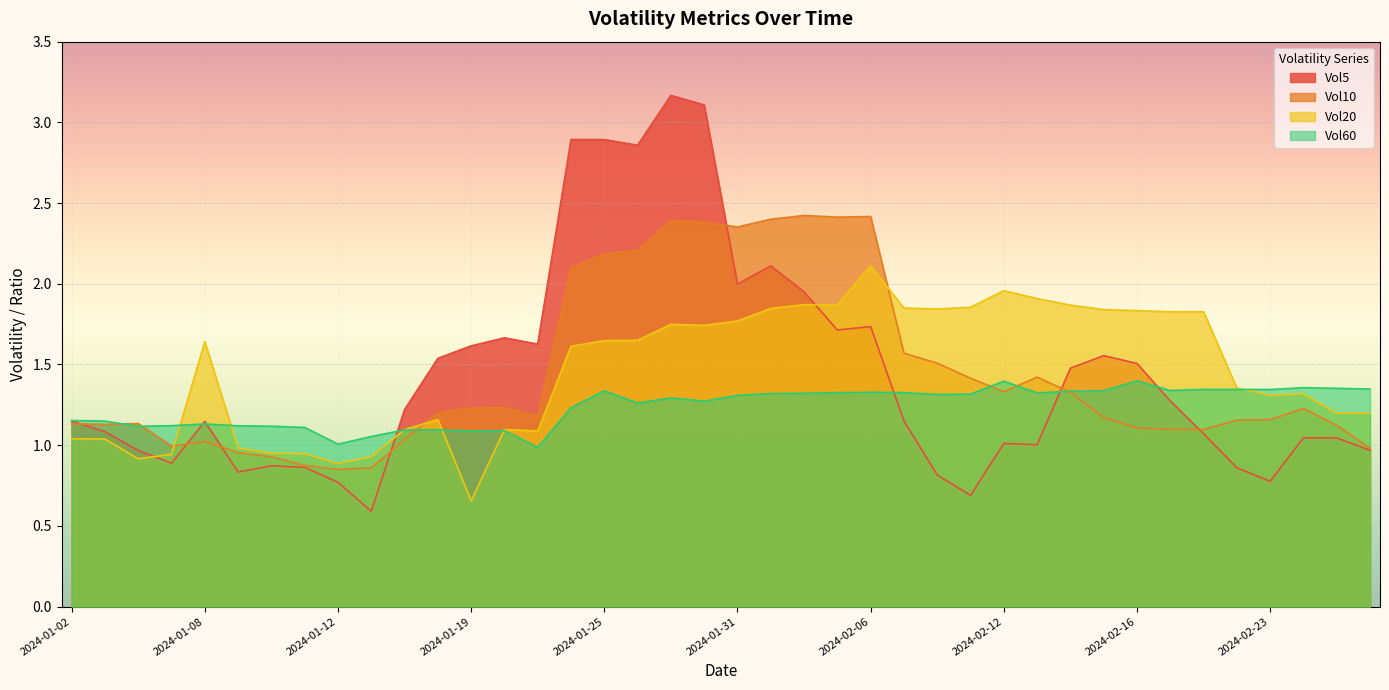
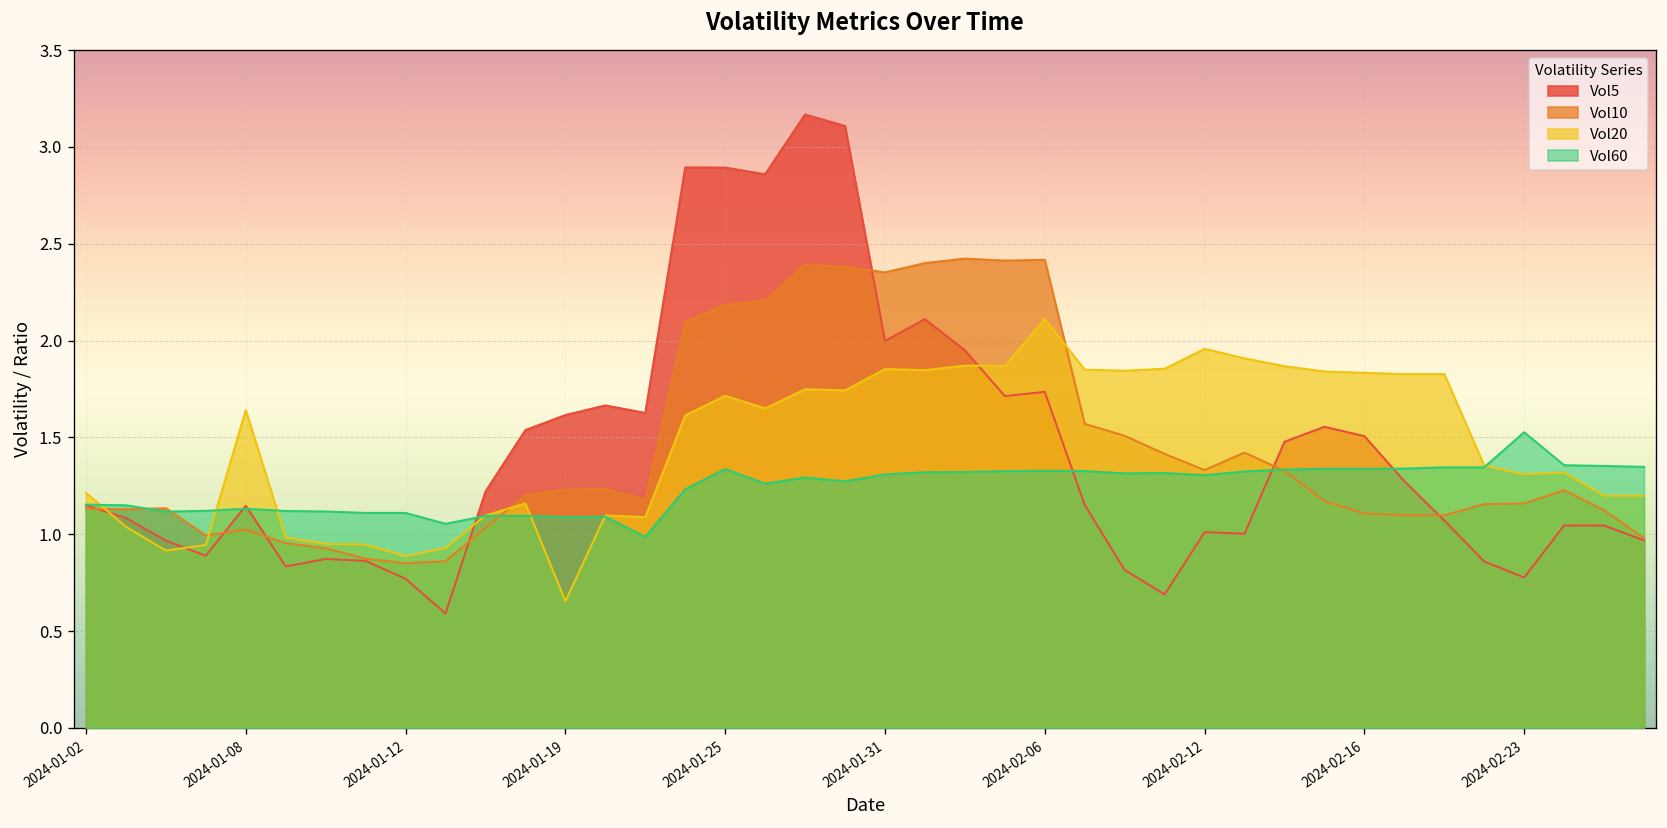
  {
    "Vol20": {
-     "2024-01-02": 1.04,
+     "2024-01-02": 1.21,
      "2024-01-08": 1.64,
      "2024-01-12": 0.89,
      "2024-01-19": 0.65,
-     "2024-01-25": 1.65,
-     "2024-01-31": 1.77,
+     "2024-01-25": 1.72,
+     "2024-01-31": 1.85,
      "2024-02-06": 2.11,
      "2024-02-12": 1.96,
      "2024-02-16": 1.83,
      "2024-02-23": 1.31
    },
    "Vol60": {
-     "2024-01-12": 1.01,
+     "2024-01-12": 1.11,
      "2024-01-19": 1.09,
      "2024-01-25": 1.34,
      "2024-01-31": 1.31,
      "2024-02-06": 1.33,
-     "2024-02-12": 1.40,
-     "2024-02-16": 1.40,
-     "2024-02-23": 1.35
+     "2024-02-12": 1.31,
+     "2024-02-16": 1.34,
+     "2024-02-23": 1.53
    }
  }
